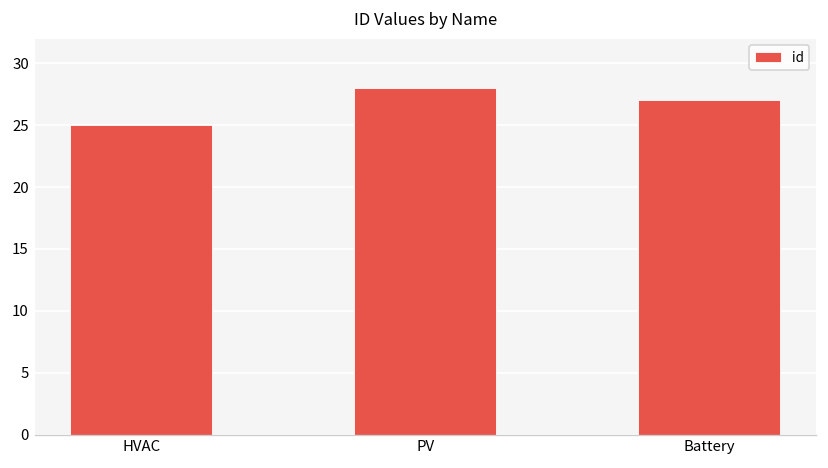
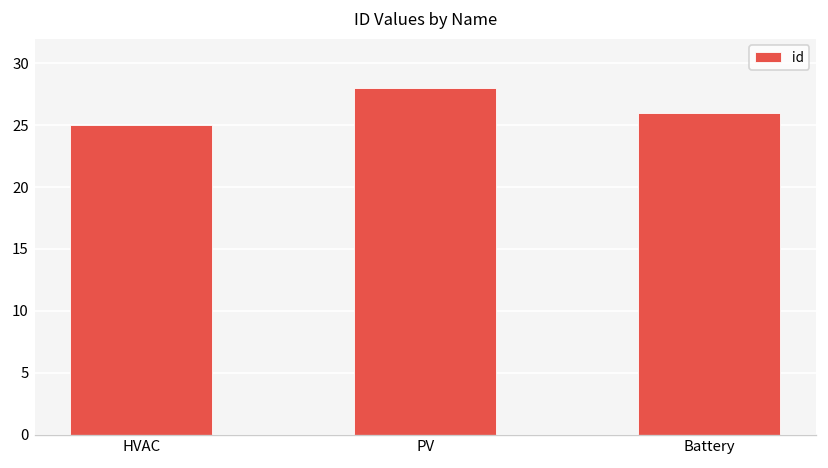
  {
    "HVAC": 25,
    "PV": 28,
-   "Battery": 27
+   "Battery": 26
  }
